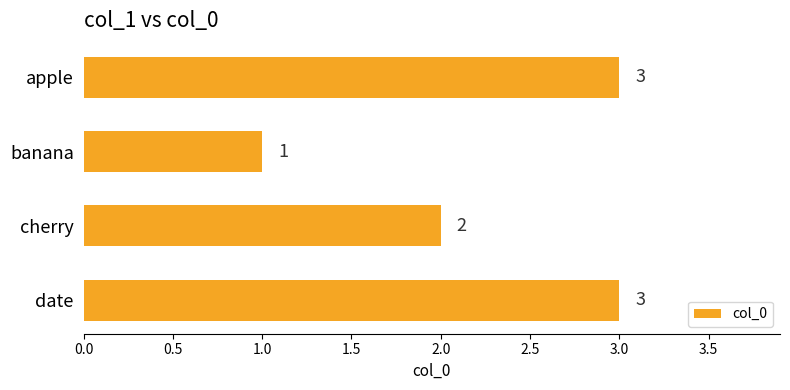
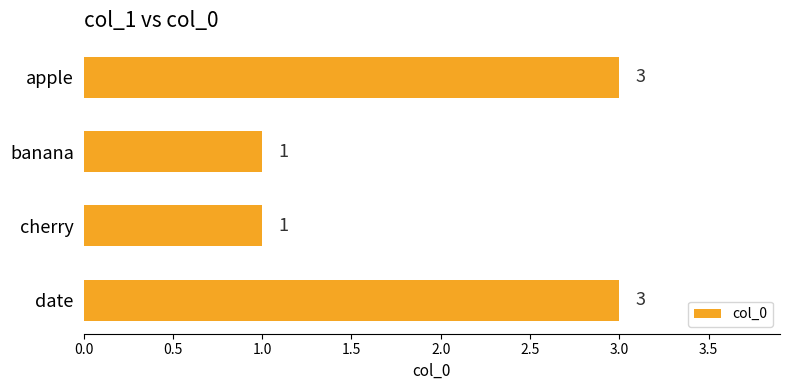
  {
    "apple": 3,
    "banana": 1,
-   "cherry": 2,
+   "cherry": 1,
    "date": 3
  }
